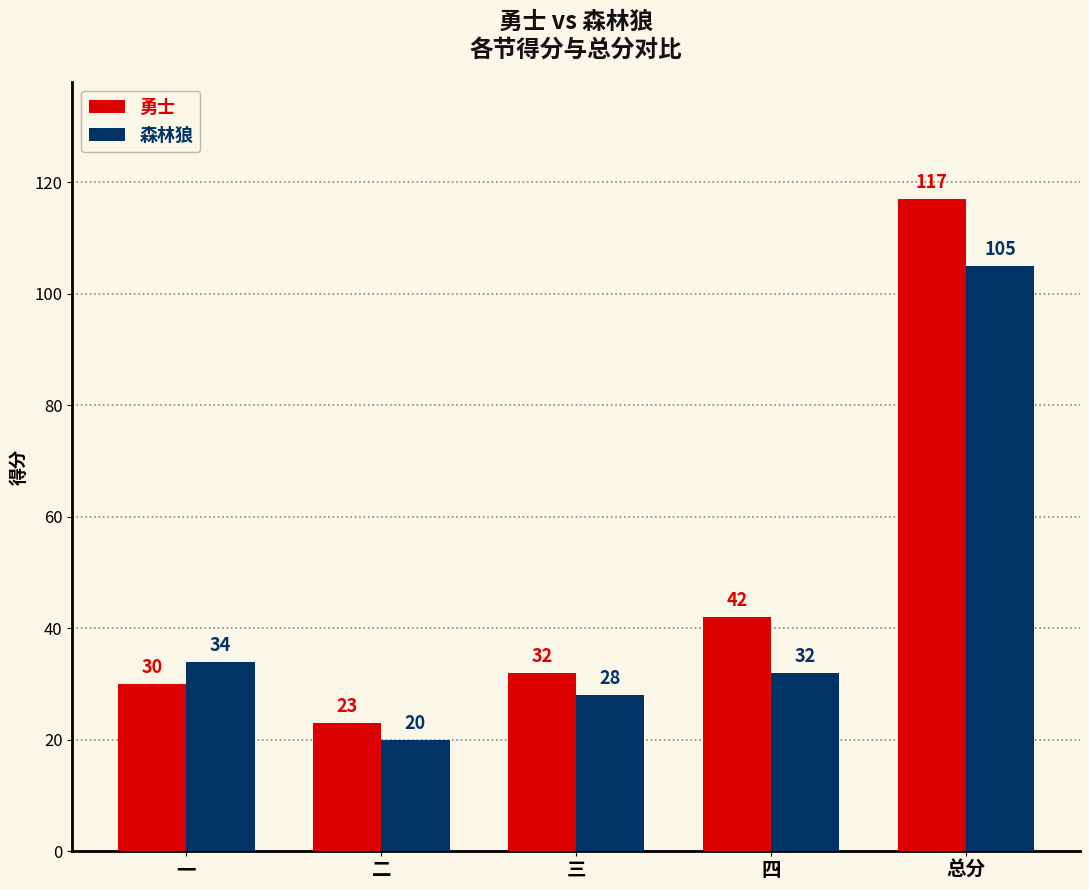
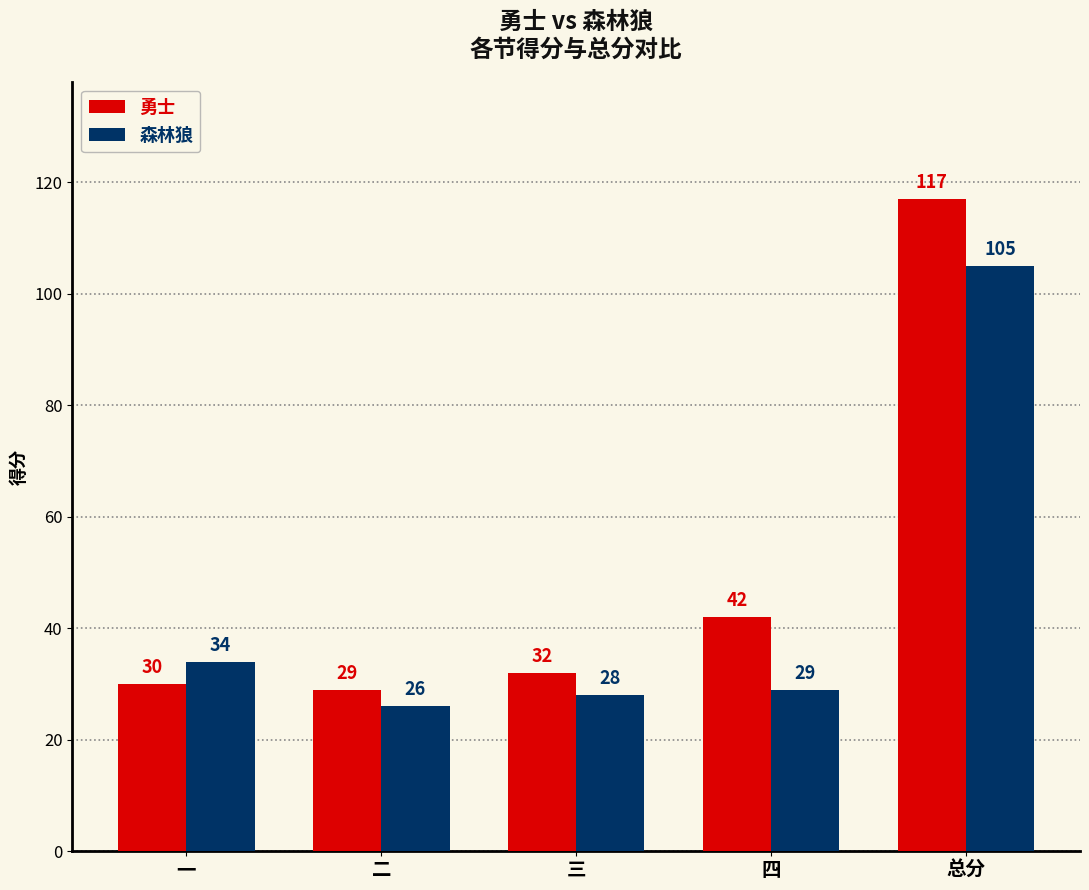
  {
    "勇士": {
      "一": 30,
-     "二": 23,
+     "二": 29,
      "三": 32,
      "四": 42,
      "总分": 117
    },
    "森林狼": {
      "一": 34,
-     "二": 20,
+     "二": 26,
      "三": 28,
-     "四": 32,
+     "四": 29,
      "总分": 105
    }
  }
